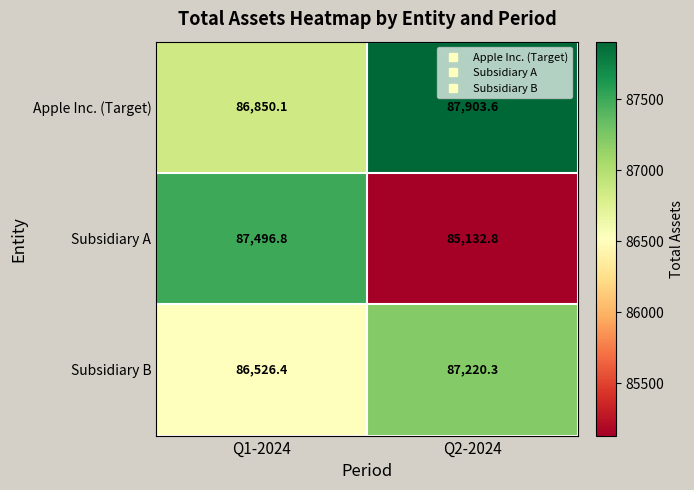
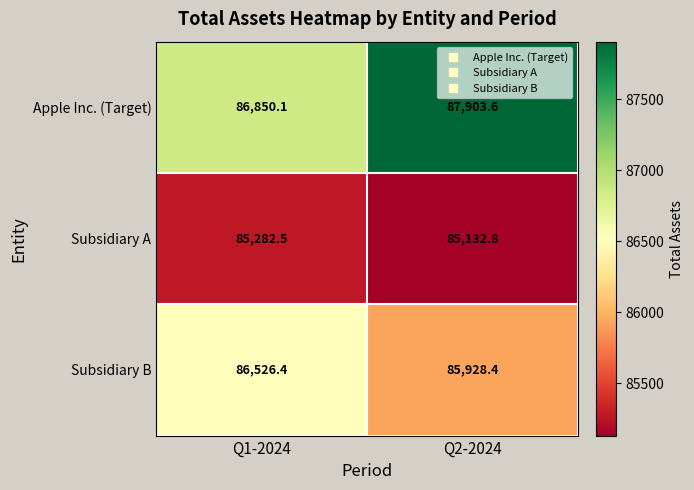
  {
    "Apple Inc. (Target)": {
      "Q1-2024": "86,850.1",
      "Q2-2024": "87,903.6"
    },
    "Subsidiary A": {
-     "Q1-2024": "87,496.8",
+     "Q1-2024": "85,282.5",
      "Q2-2024": "85,132.8"
    },
    "Subsidiary B": {
      "Q1-2024": "86,526.4",
-     "Q2-2024": "87,220.3"
+     "Q2-2024": "85,928.4"
    }
  }
